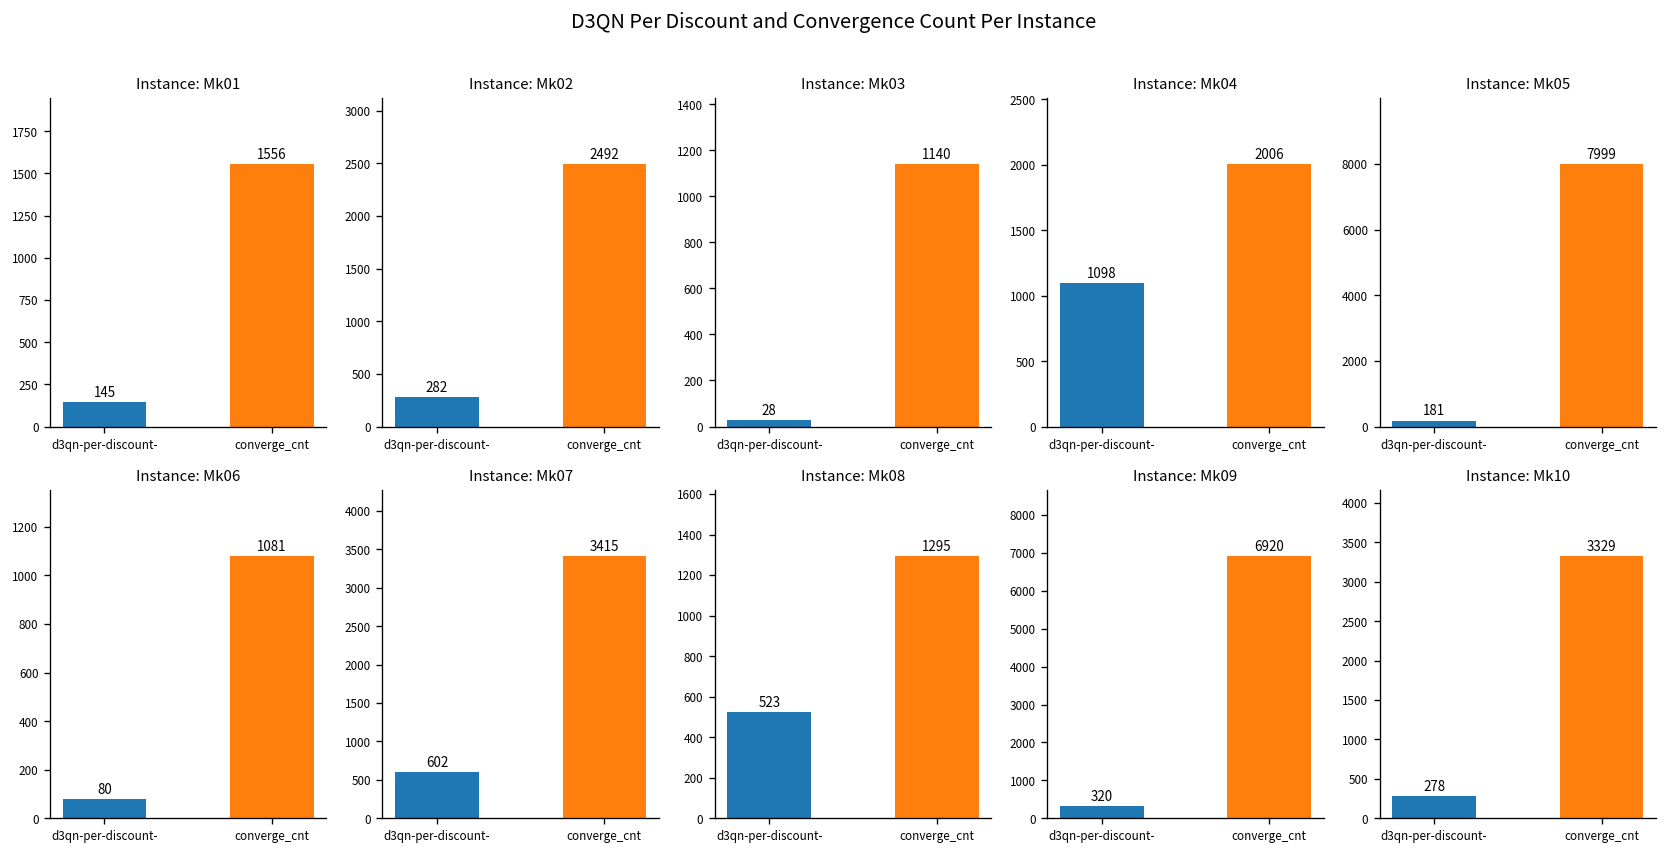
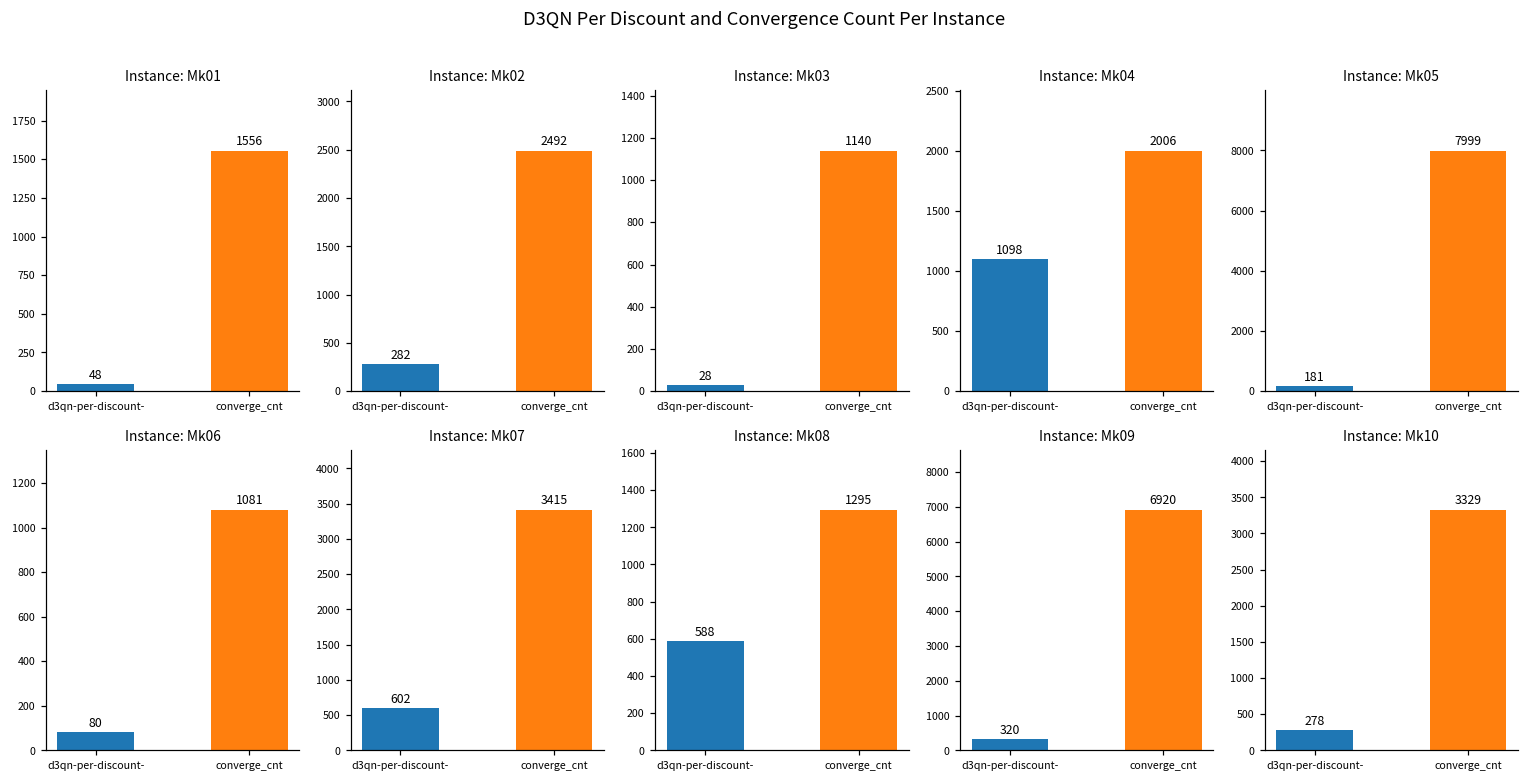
  {
    "Instance: Mk01": {
-     "d3qn-per-discount-": 145,
+     "d3qn-per-discount-": 48,
      "converge_cnt": 1556
    },
    "Instance: Mk02": {
      "d3qn-per-discount-": 282,
      "converge_cnt": 2492
    },
    "Instance: Mk03": {
      "d3qn-per-discount-": 28,
      "converge_cnt": 1140
    },
    "Instance: Mk04": {
      "d3qn-per-discount-": 1098,
      "converge_cnt": 2006
    },
    "Instance: Mk05": {
      "d3qn-per-discount-": 181,
      "converge_cnt": 7999
    },
    "Instance: Mk06": {
      "d3qn-per-discount-": 80,
      "converge_cnt": 1081
    },
    "Instance: Mk07": {
      "d3qn-per-discount-": 602,
      "converge_cnt": 3415
    },
    "Instance: Mk08": {
-     "d3qn-per-discount-": 523,
+     "d3qn-per-discount-": 588,
      "converge_cnt": 1295
    },
    "Instance: Mk09": {
      "d3qn-per-discount-": 320,
      "converge_cnt": 6920
    },
    "Instance: Mk10": {
      "d3qn-per-discount-": 278,
      "converge_cnt": 3329
    }
  }
